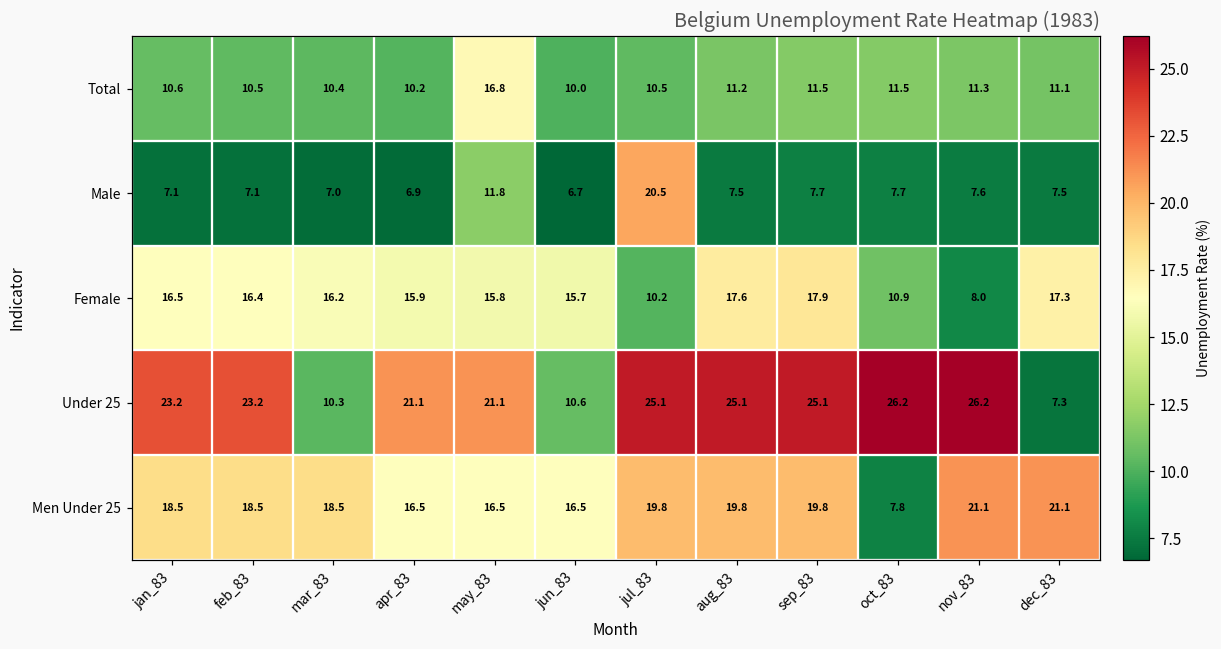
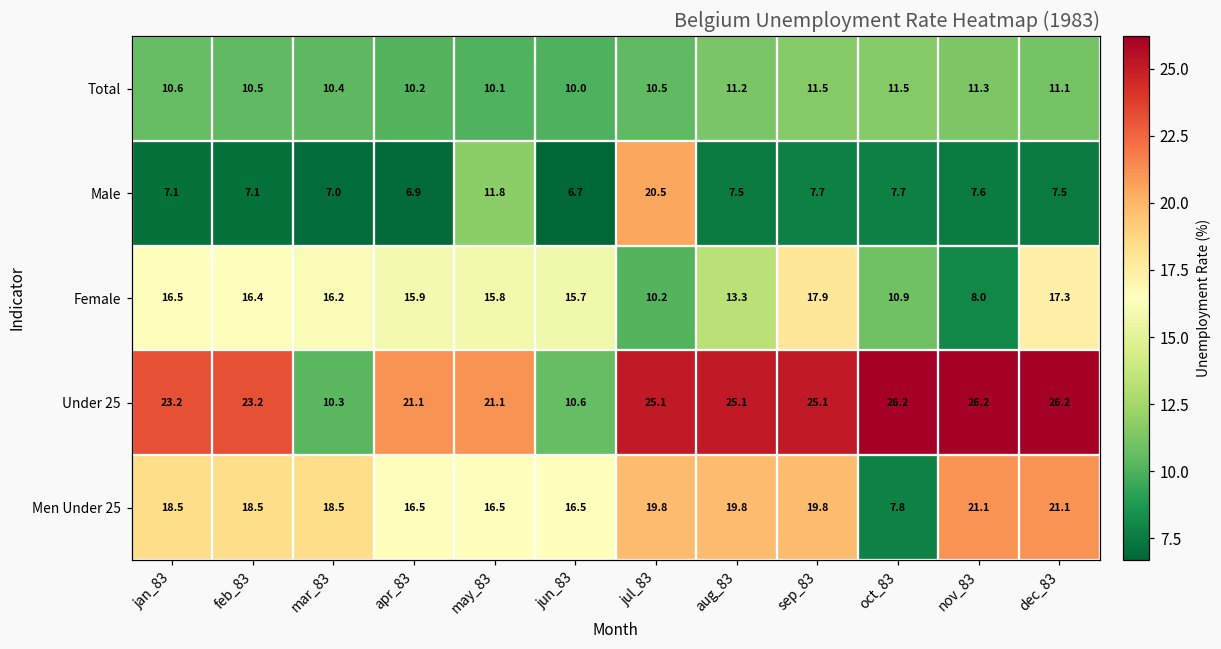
  {
    "Total": {
      "jan_83": 10.6,
      "feb_83": 10.5,
      "mar_83": 10.4,
      "apr_83": 10.2,
-     "may_83": 16.8,
+     "may_83": 10.1,
      "jun_83": 10.0,
      "jul_83": 10.5,
      "aug_83": 11.2,
      "sep_83": 11.5,
      "oct_83": 11.5,
      "nov_83": 11.3,
      "dec_83": 11.1
    },
    "Male": {
      "jan_83": 7.1,
      "feb_83": 7.1,
      "mar_83": 7.0,
      "apr_83": 6.9,
      "may_83": 11.8,
      "jun_83": 6.7,
      "jul_83": 20.5,
      "aug_83": 7.5,
      "sep_83": 7.7,
      "oct_83": 7.7,
      "nov_83": 7.6,
      "dec_83": 7.5
    },
    "Female": {
      "jan_83": 16.5,
      "feb_83": 16.4,
      "mar_83": 16.2,
      "apr_83": 15.9,
      "may_83": 15.8,
      "jun_83": 15.7,
      "jul_83": 10.2,
-     "aug_83": 17.6,
+     "aug_83": 13.3,
      "sep_83": 17.9,
      "oct_83": 10.9,
      "nov_83": 8.0,
      "dec_83": 17.3
    },
    "Under 25": {
      "jan_83": 23.2,
      "feb_83": 23.2,
      "mar_83": 10.3,
      "apr_83": 21.1,
      "may_83": 21.1,
      "jun_83": 10.6,
      "jul_83": 25.1,
      "aug_83": 25.1,
      "sep_83": 25.1,
      "oct_83": 26.2,
      "nov_83": 26.2,
-     "dec_83": 7.3
+     "dec_83": 26.2
    },
    "Men Under 25": {
      "jan_83": 18.5,
      "feb_83": 18.5,
      "mar_83": 18.5,
      "apr_83": 16.5,
      "may_83": 16.5,
      "jun_83": 16.5,
      "jul_83": 19.8,
      "aug_83": 19.8,
      "sep_83": 19.8,
      "oct_83": 7.8,
      "nov_83": 21.1,
      "dec_83": 21.1
    }
  }
